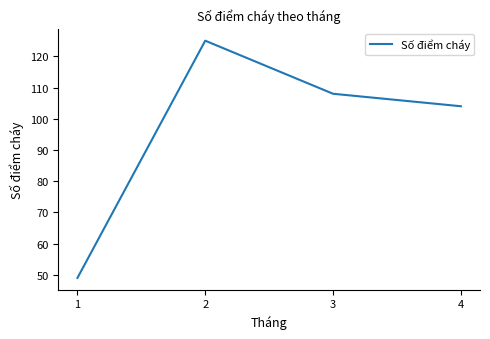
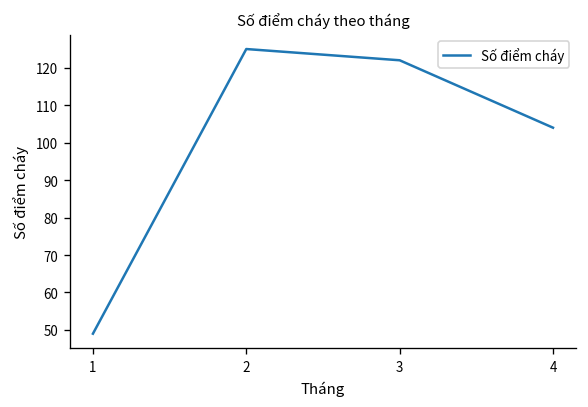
  {
    "1": 49,
    "2": 125,
-   "3": 108,
+   "3": 122,
    "4": 104
  }
